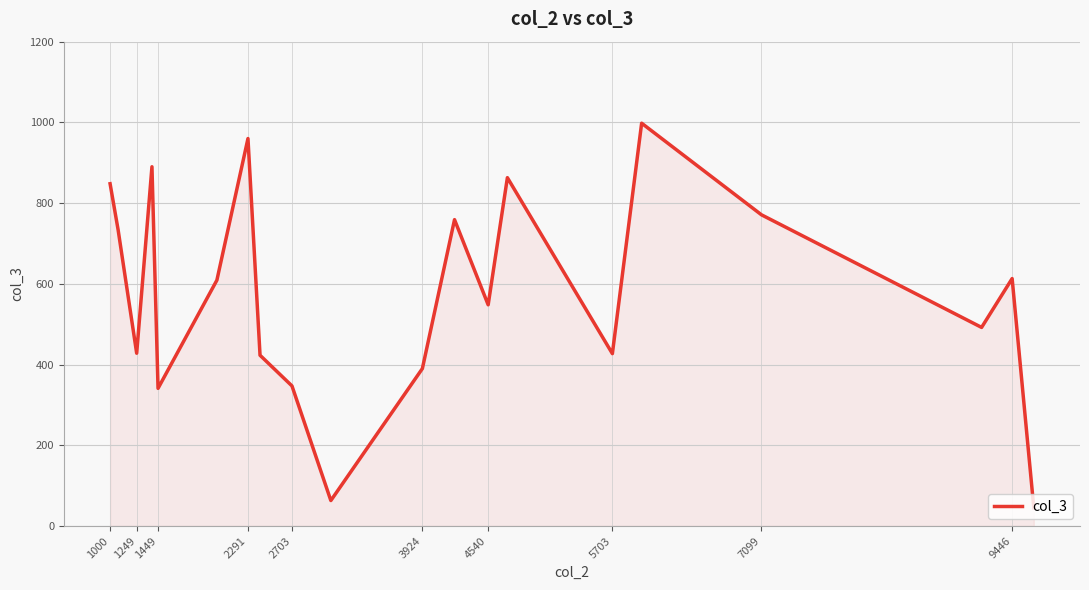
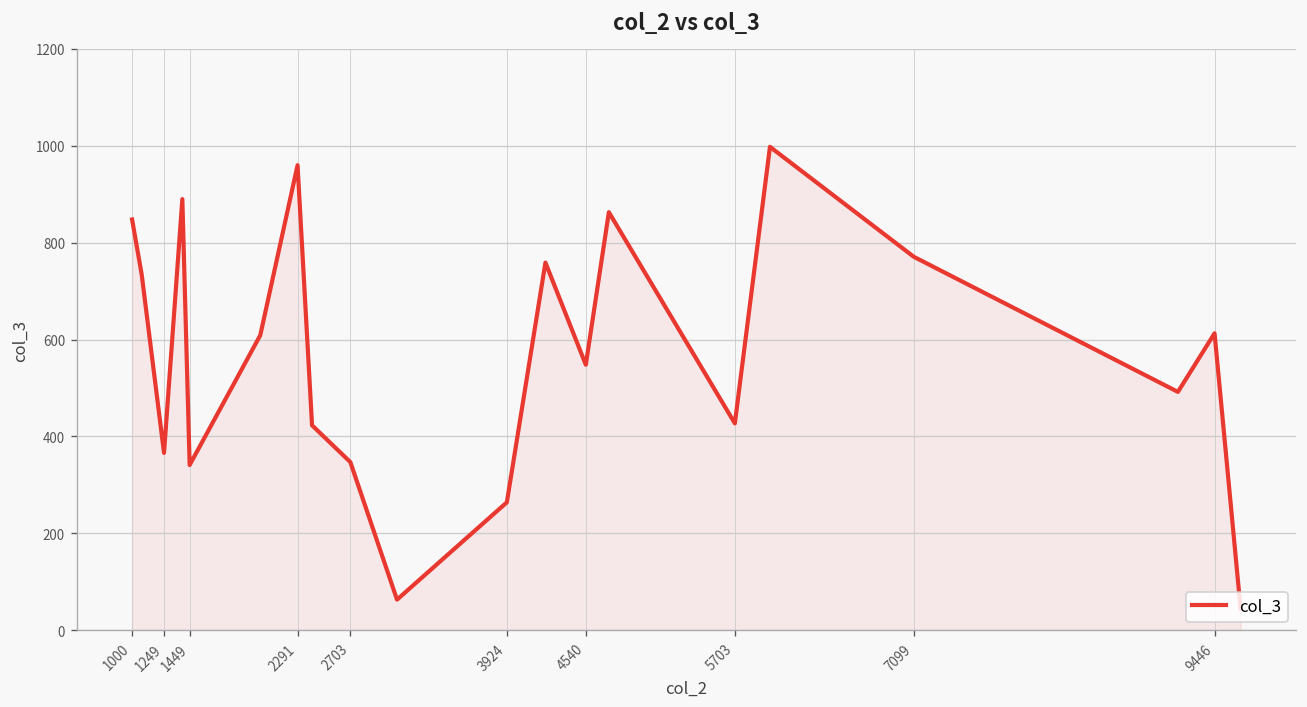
  {
    "1000": 850,
-   "1249": 430,
+   "1249": 370,
    "1449": 340,
    "2291": 960,
    "2703": 350,
-   "3924": 390,
+   "3924": 260,
    "4540": 550,
    "5703": 430,
    "7099": 770,
    "9446": 610
  }
